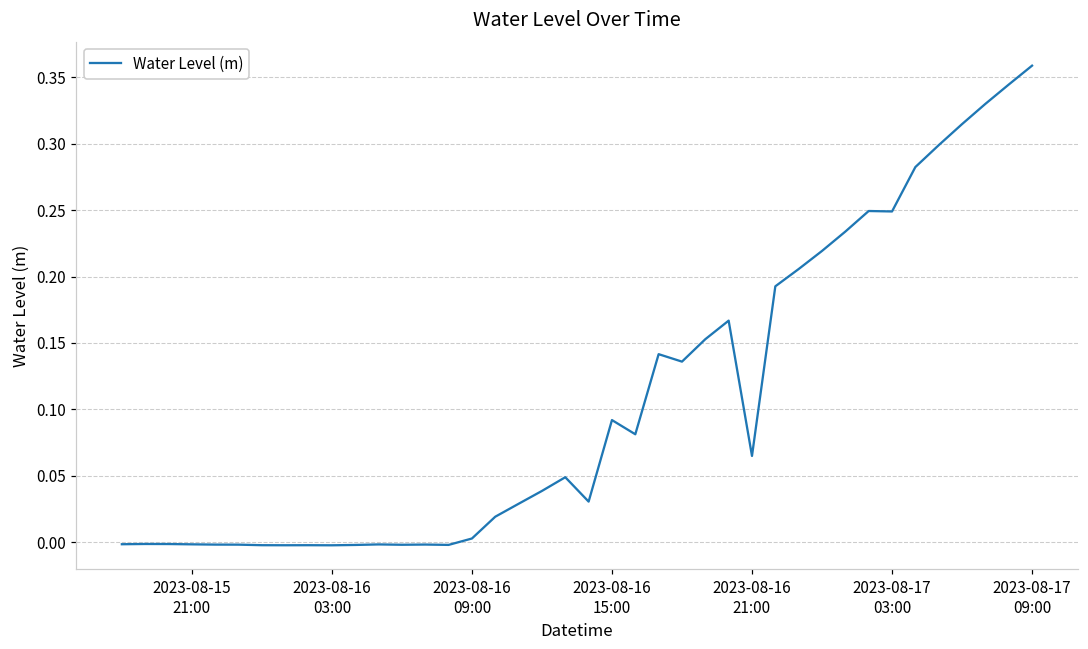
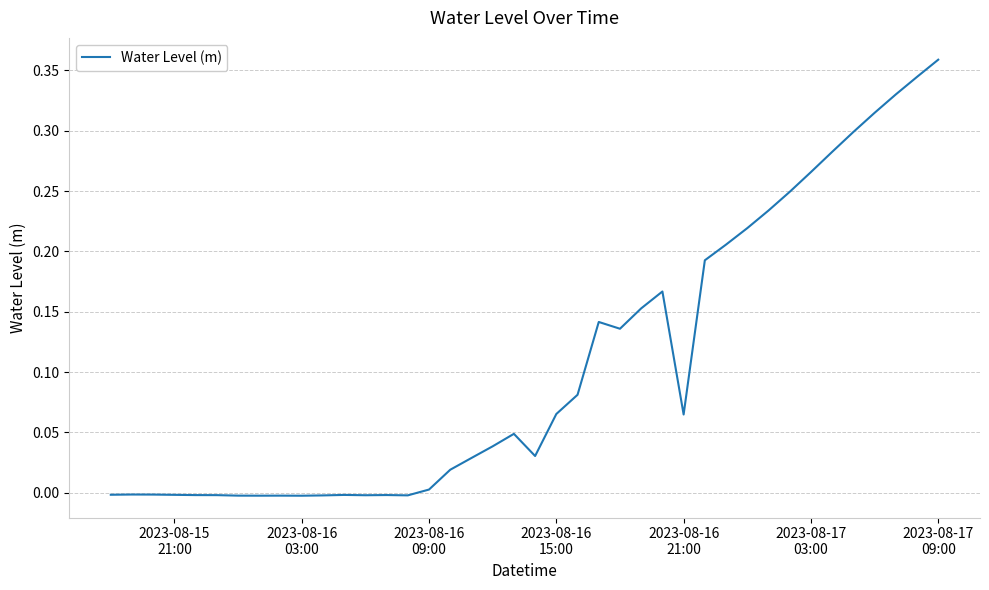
  {
    "2023-08-15 21:00": -0.002,
    "2023-08-16 03:00": -0.002,
    "2023-08-16 09:00": 0.003,
-   "2023-08-16 15:00": 0.092,
+   "2023-08-16 15:00": 0.065,
    "2023-08-16 21:00": 0.065,
-   "2023-08-17 03:00": 0.249,
+   "2023-08-17 03:00": 0.266,
    "2023-08-17 09:00": 0.359
  }
